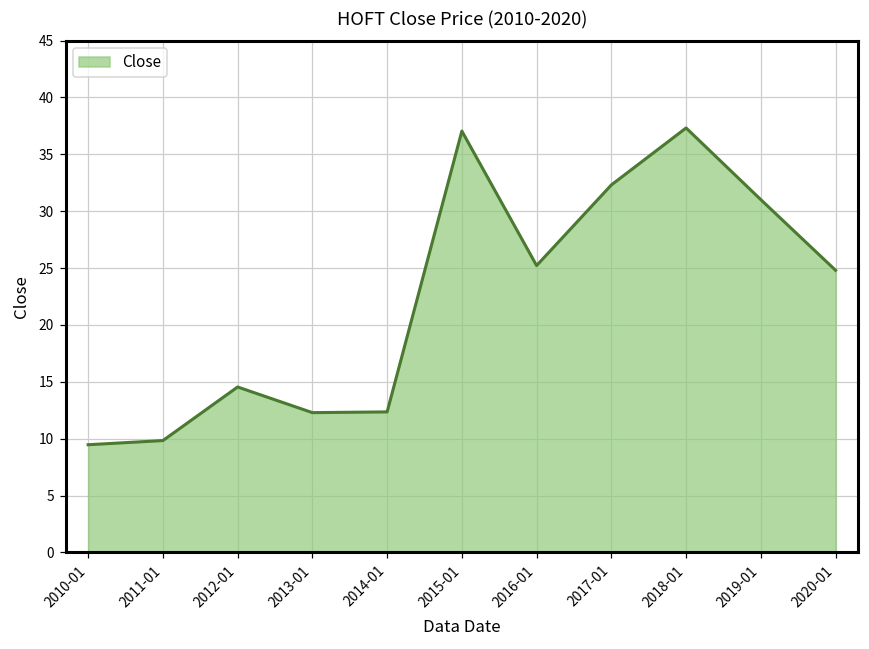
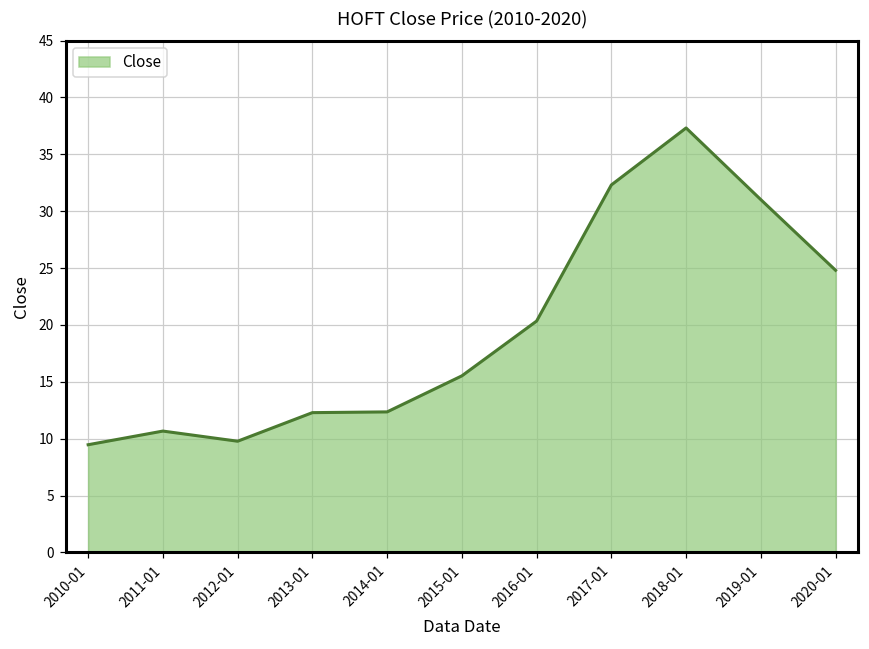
  {
    "2010-01": 9.5,
-   "2011-01": 9.8,
-   "2012-01": 14.5,
+   "2011-01": 10.7,
+   "2012-01": 9.8,
    "2013-01": 12.3,
    "2014-01": 12.4,
-   "2015-01": 37.0,
-   "2016-01": 25.2,
+   "2015-01": 15.5,
+   "2016-01": 20.3,
    "2017-01": 32.3,
    "2018-01": 37.3,
    "2019-01": 31.0,
    "2020-01": 24.8
  }
